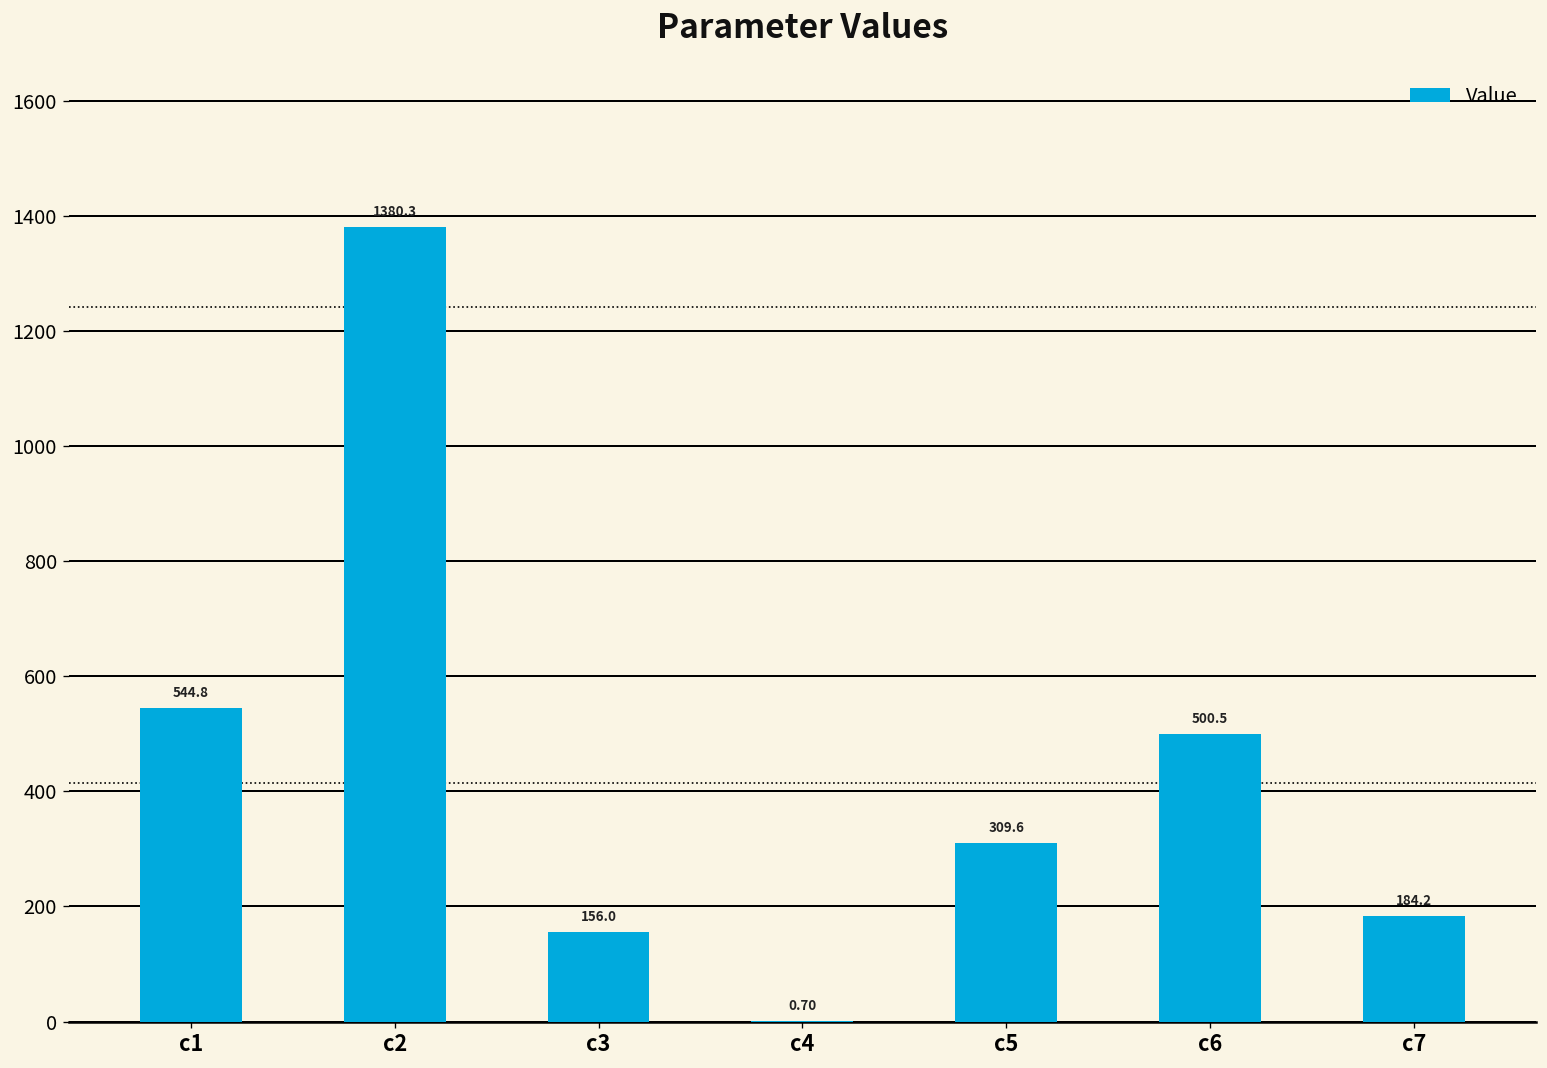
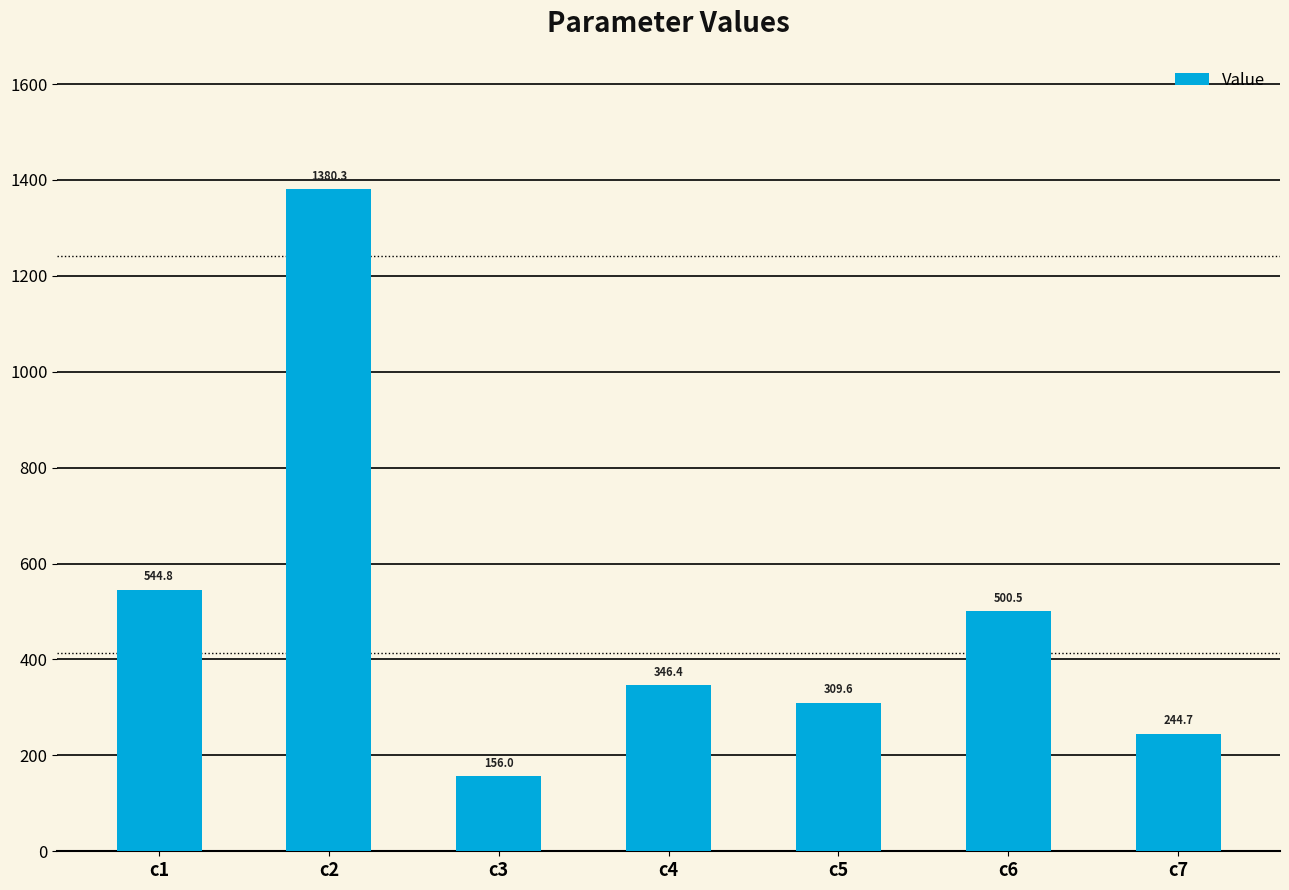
  {
    "c1": 544.8,
    "c2": 1380.3,
    "c3": 156.0,
-   "c4": 0.70,
+   "c4": 346.4,
    "c5": 309.6,
    "c6": 500.5,
-   "c7": 184.2
+   "c7": 244.7
  }
